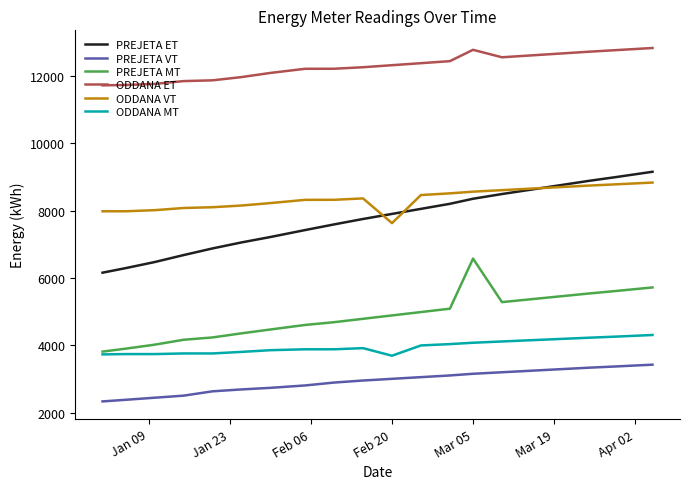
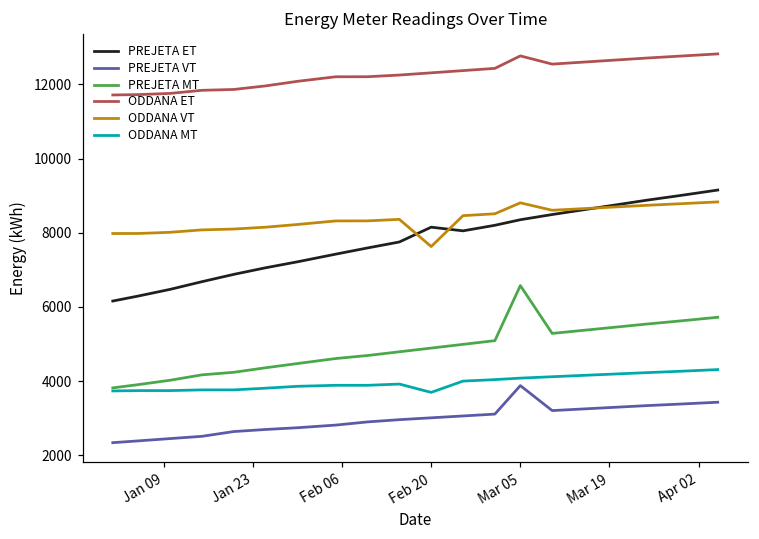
  {
    "PREJETA ET": {
-     "Feb 20": 7900,
+     "Feb 20": 8100,
      "Mar 05": 8400
    },
    "PREJETA VT": {
      "Feb 20": 3000,
-     "Mar 05": 3200
+     "Mar 05": 3900
    },
    "PREJETA MT": {
      "Feb 20": 4900,
      "Mar 05": 6600
    },
    "ODDANA ET": {
      "Feb 20": 12300,
      "Mar 05": 12800
    },
    "ODDANA VT": {
      "Feb 20": 7600,
-     "Mar 05": 8600
+     "Mar 05": 8800
    },
    "ODDANA MT": {
      "Feb 20": 3700,
      "Mar 05": 4100
    }
  }
